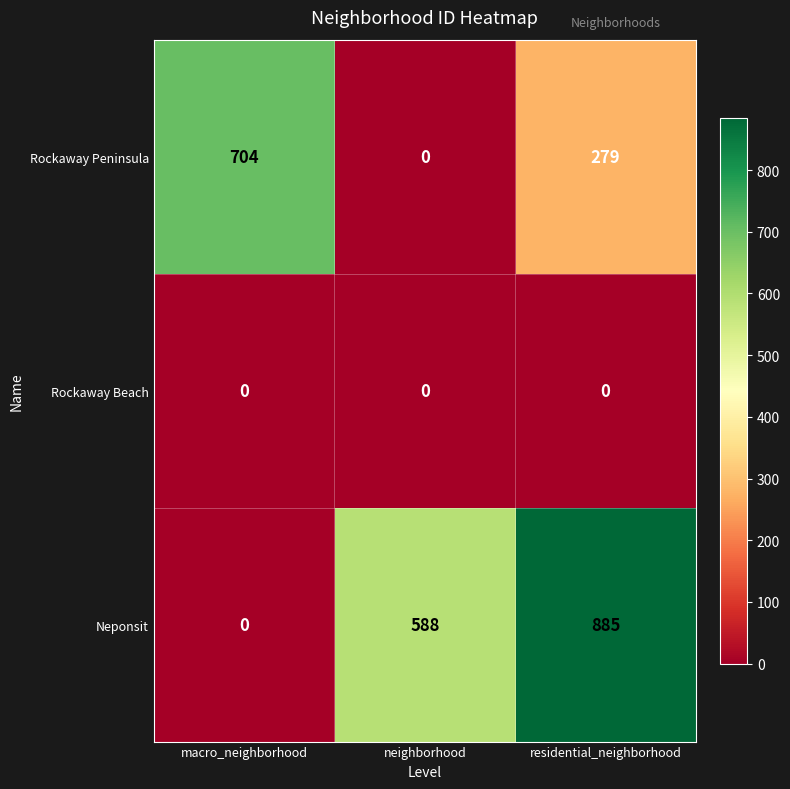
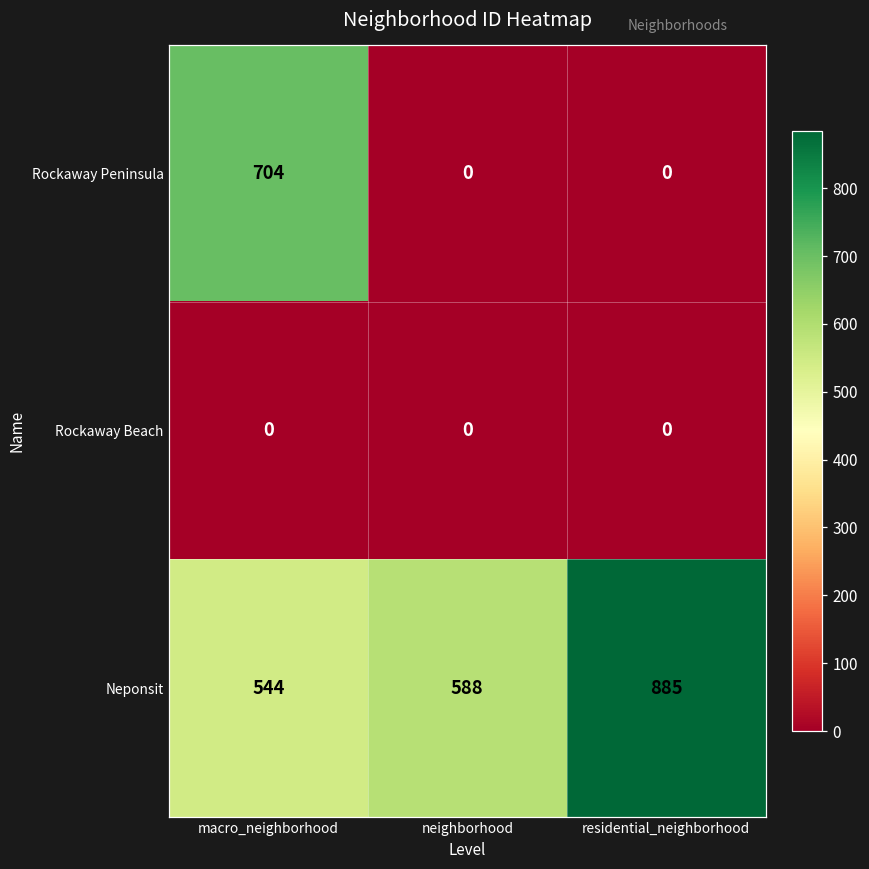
  {
    "Rockaway Peninsula": {
      "macro_neighborhood": 704,
      "neighborhood": 0,
-     "residential_neighborhood": 279
+     "residential_neighborhood": 0
    },
    "Rockaway Beach": {
      "macro_neighborhood": 0,
      "neighborhood": 0,
      "residential_neighborhood": 0
    },
    "Neponsit": {
-     "macro_neighborhood": 0,
+     "macro_neighborhood": 544,
      "neighborhood": 588,
      "residential_neighborhood": 885
    }
  }
